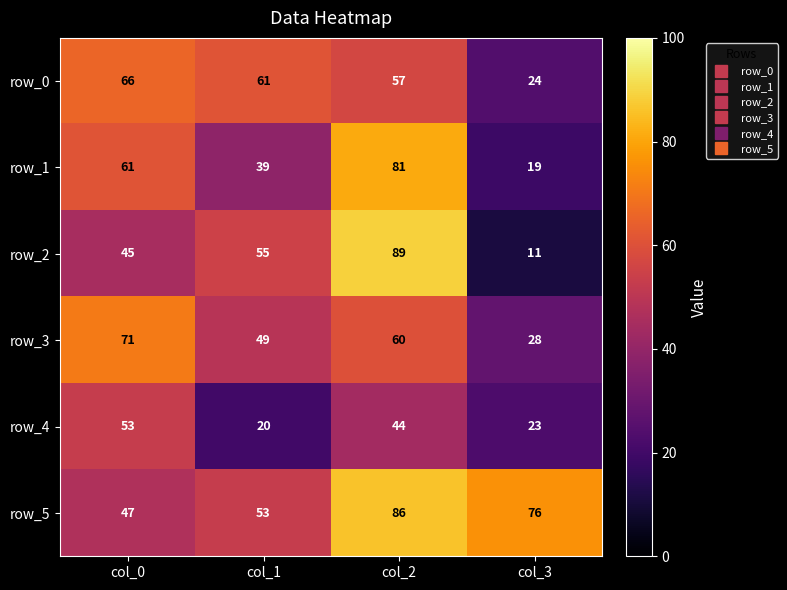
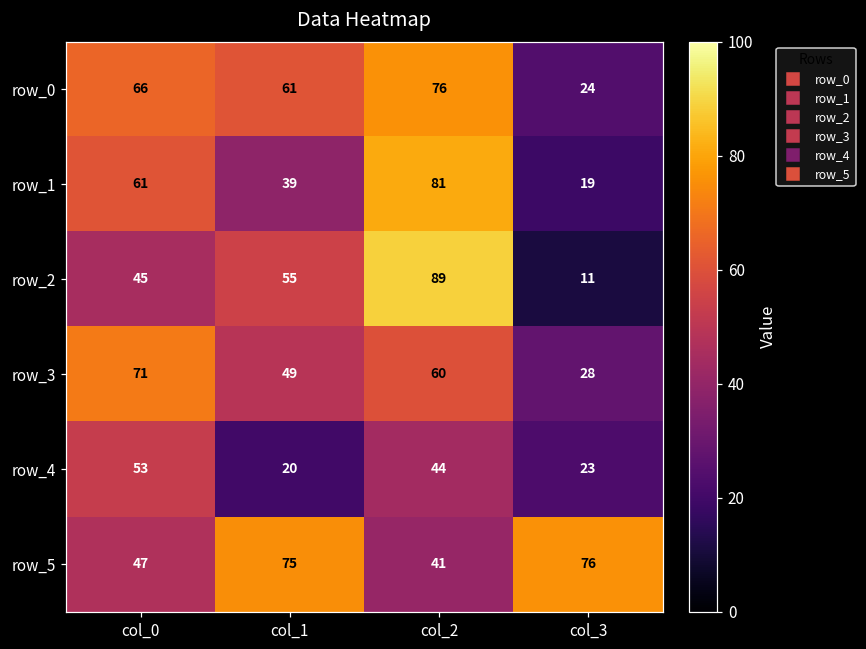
  {
    "row_0": {
      "col_0": 66,
      "col_1": 61,
-     "col_2": 57,
+     "col_2": 76,
      "col_3": 24
    },
    "row_1": {
      "col_0": 61,
      "col_1": 39,
      "col_2": 81,
      "col_3": 19
    },
    "row_2": {
      "col_0": 45,
      "col_1": 55,
      "col_2": 89,
      "col_3": 11
    },
    "row_3": {
      "col_0": 71,
      "col_1": 49,
      "col_2": 60,
      "col_3": 28
    },
    "row_4": {
      "col_0": 53,
      "col_1": 20,
      "col_2": 44,
      "col_3": 23
    },
    "row_5": {
      "col_0": 47,
-     "col_1": 53,
-     "col_2": 86,
+     "col_1": 75,
+     "col_2": 41,
      "col_3": 76
    }
  }
